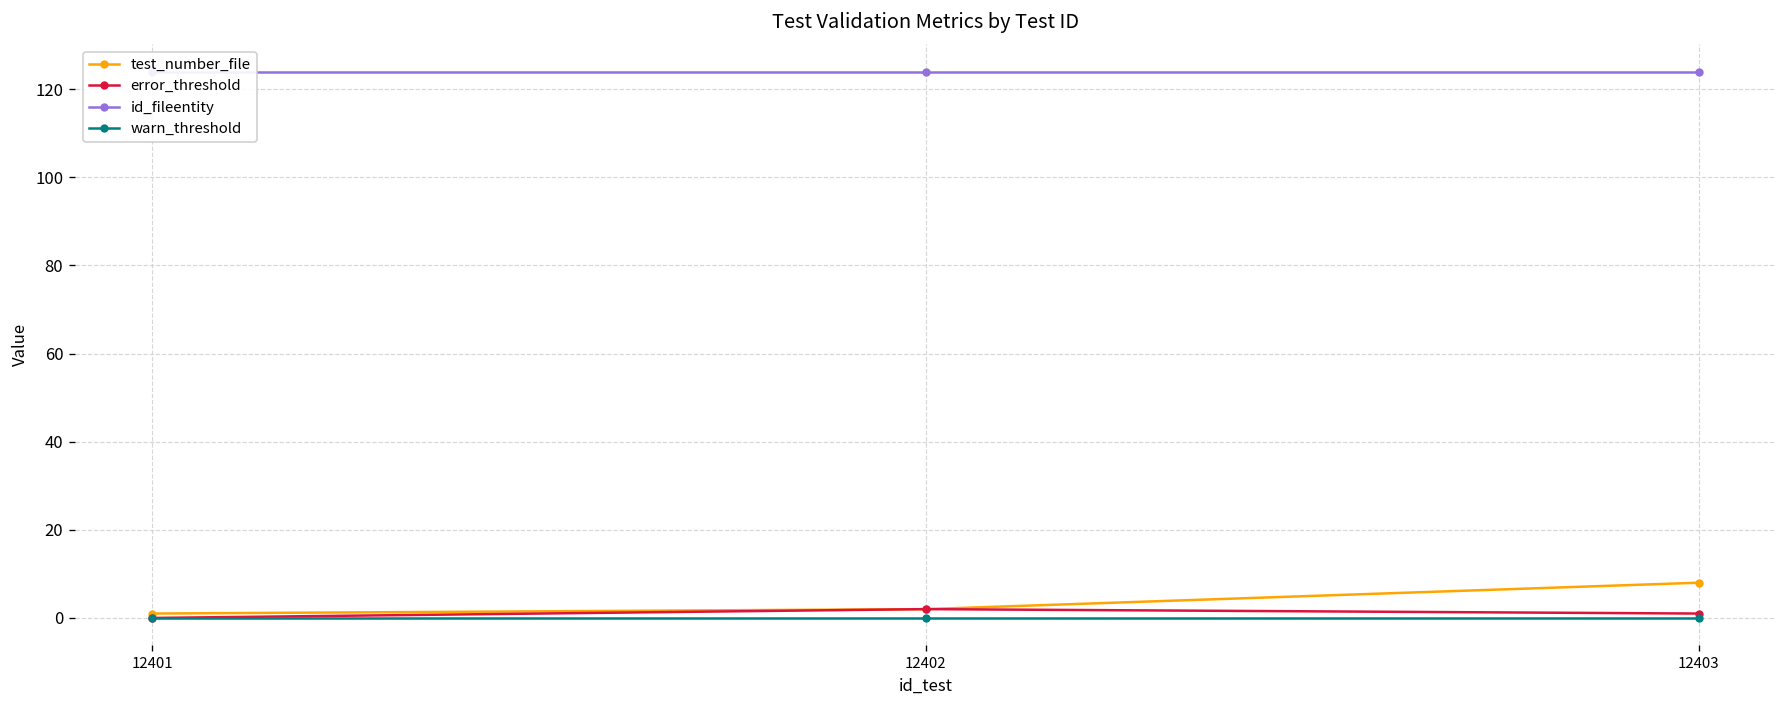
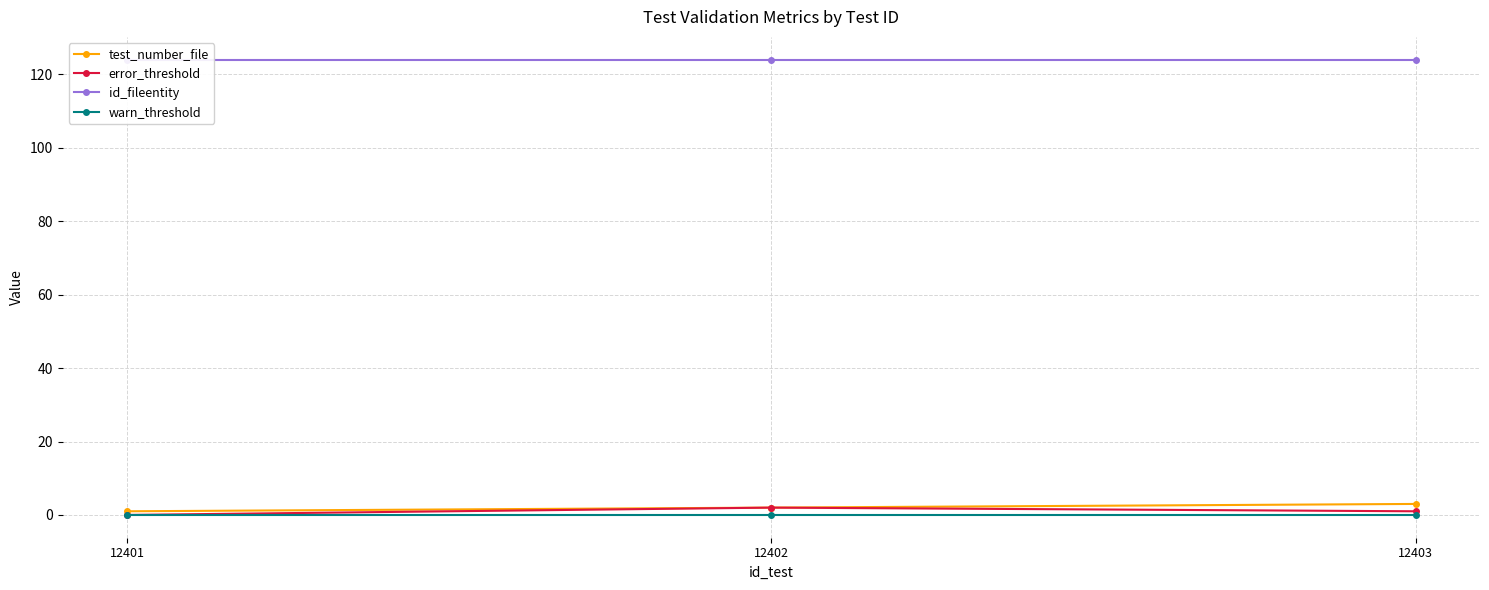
  {
    "test_number_file": {
      "12401": 1,
-     "12403": 8
+     "12403": 3
    },
    "error_threshold": {
      "12403": 1
    },
    "id_fileentity": {
      "12402": 124,
      "12403": 124
    },
    "warn_threshold": {
      "12402": 0,
      "12403": 0
    }
  }
